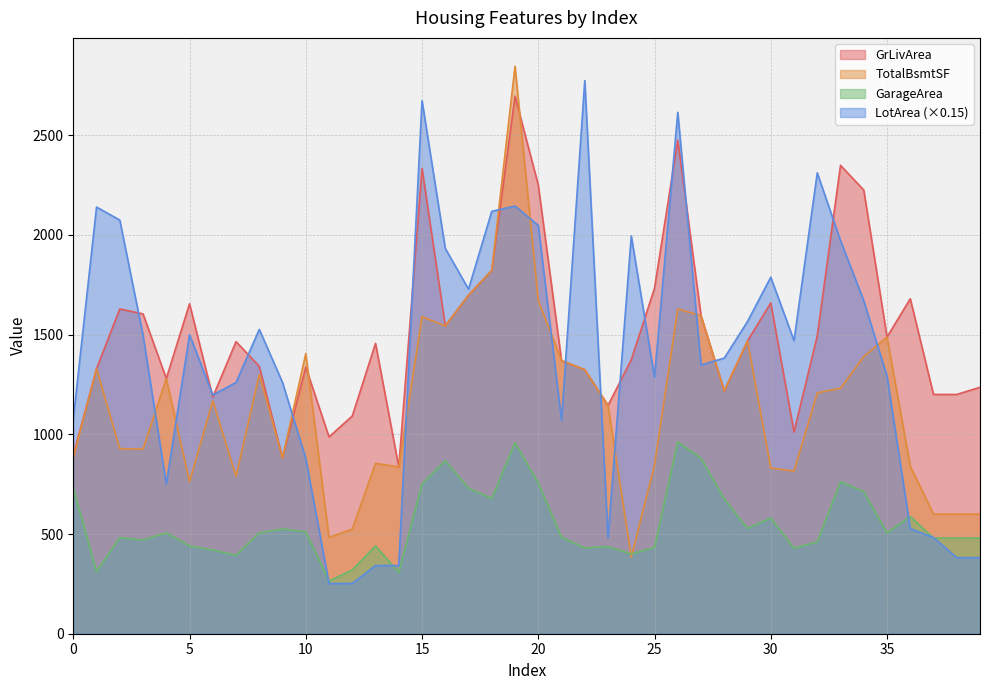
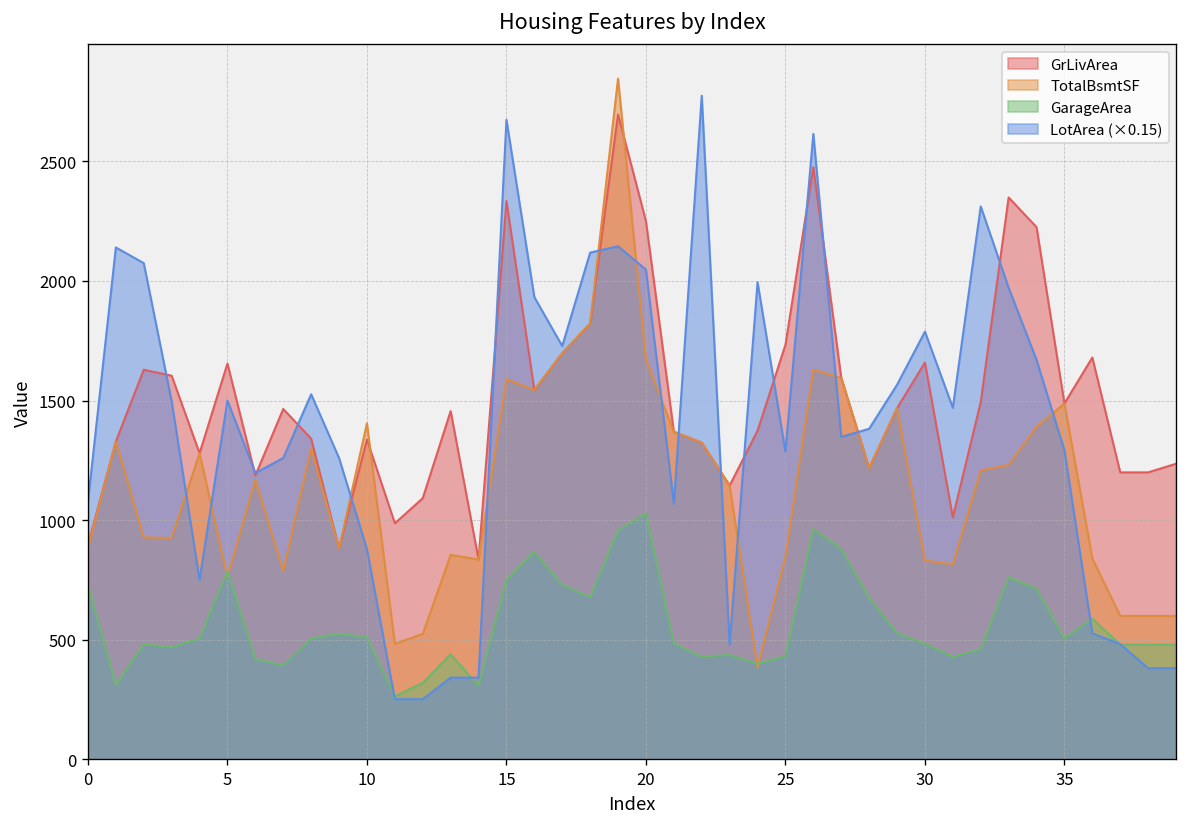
  {
    "GarageArea": {
      "0": 730,
-     "5": 440,
+     "5": 790,
      "10": 510,
      "15": 750,
-     "20": 760,
+     "20": 1030,
      "25": 430,
-     "30": 580,
+     "30": 480,
      "35": 510
    },
    "LotArea (×0.15)": {
      "0": 1080,
      "5": 1500,
      "10": 880,
      "15": 2670,
      "20": 2050,
      "25": 1290,
      "30": 1790,
      "35": 1290
    }
  }
